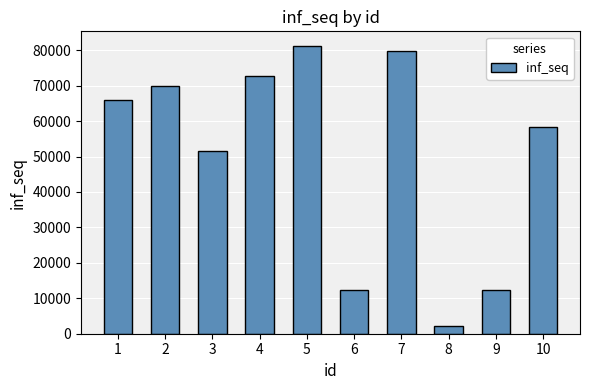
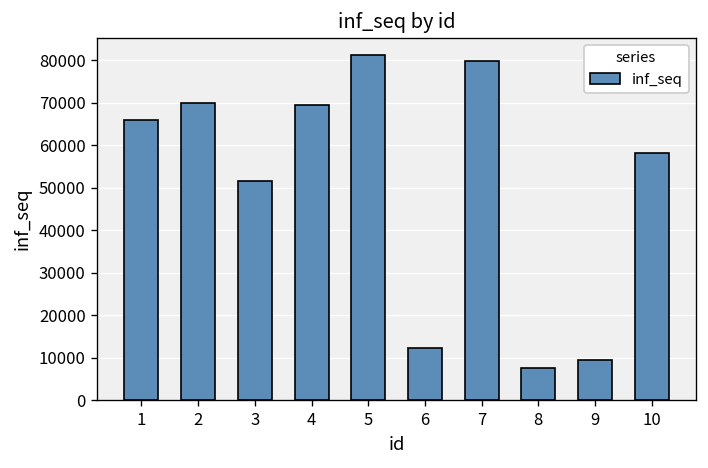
  {
    "1": 66000,
    "2": 70000,
    "3": 52000,
-   "4": 73000,
+   "4": 69000,
    "5": 81000,
    "6": 12000,
    "7": 80000,
-   "8": 2000,
-   "9": 12000,
+   "8": 8000,
+   "9": 10000,
    "10": 58000
  }
